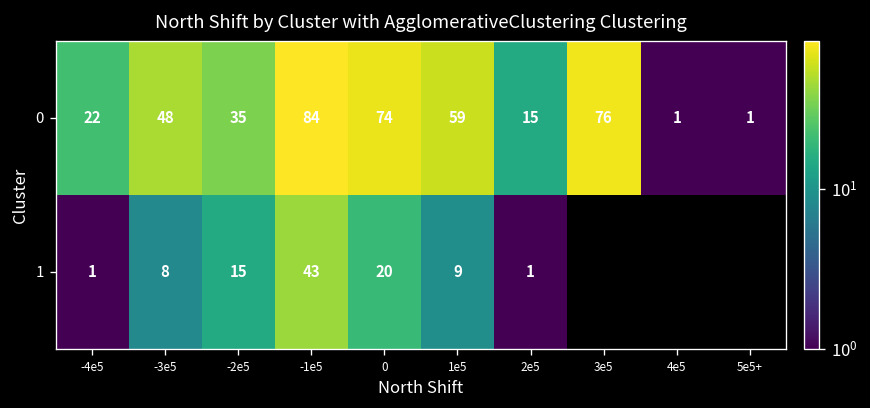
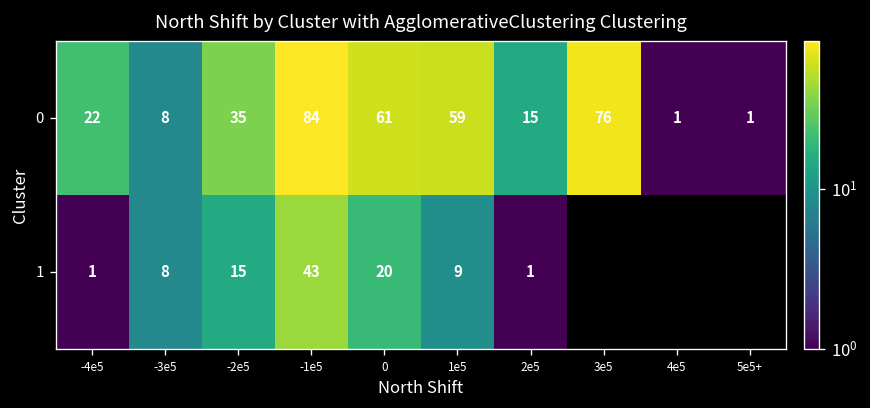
  {
    "0": {
      "-4e5": 22,
-     "-3e5": 48,
+     "-3e5": 8,
      "-2e5": 35,
      "-1e5": 84,
-     "0": 74,
+     "0": 61,
      "1e5": 59,
      "2e5": 15,
      "3e5": 76,
      "4e5": 1,
      "5e5+": 1
    },
    "1": {
      "-4e5": 1,
      "-3e5": 8,
      "-2e5": 15,
      "-1e5": 43,
      "0": 20,
      "1e5": 9,
      "2e5": 1
    }
  }
